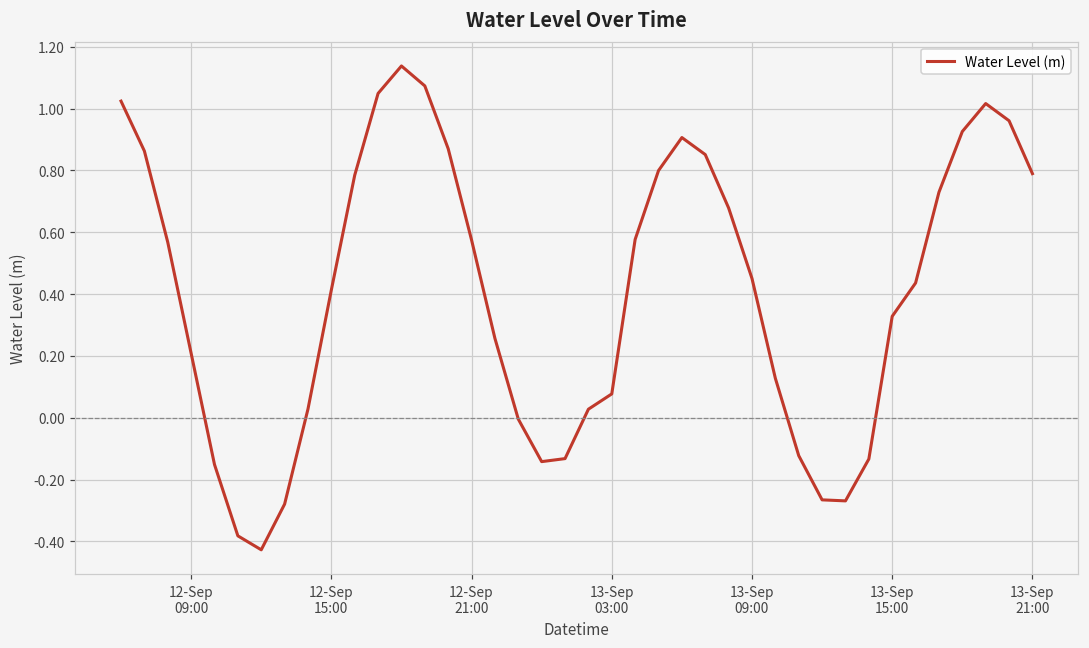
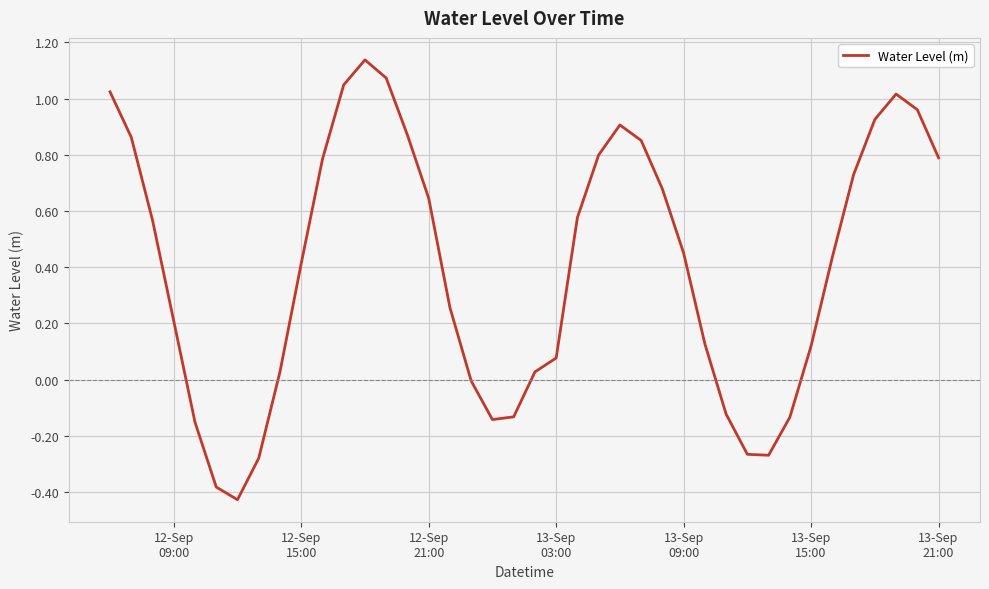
  {
    "12-Sep 09:00": 0.21,
    "12-Sep 15:00": 0.41,
-   "12-Sep 21:00": 0.58,
+   "12-Sep 21:00": 0.65,
    "13-Sep 03:00": 0.08,
    "13-Sep 09:00": 0.45,
-   "13-Sep 15:00": 0.33,
+   "13-Sep 15:00": 0.12,
    "13-Sep 21:00": 0.79
  }
